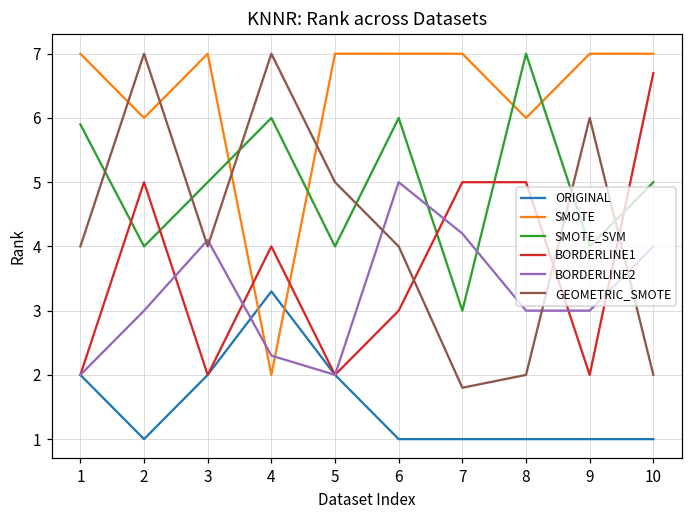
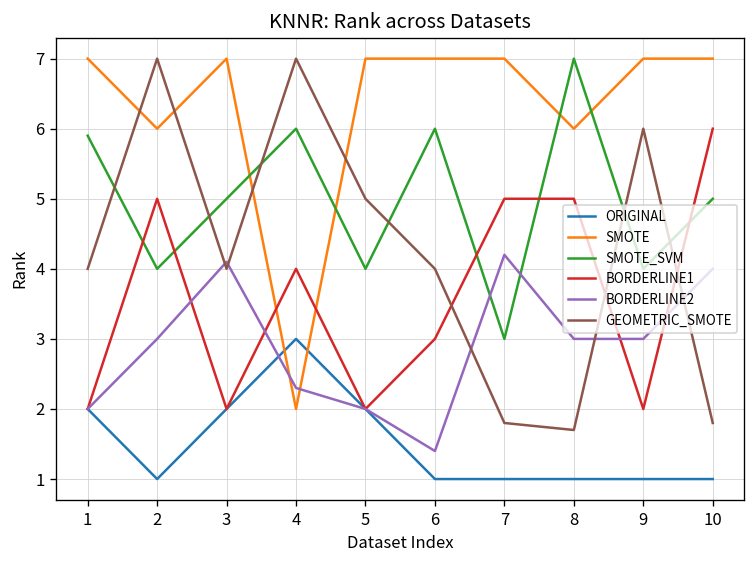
  {
    "ORIGINAL": {
      "2": 1.0,
-     "4": 3.3,
+     "4": 3.0,
      "6": 1.0,
      "7": 1.0,
      "8": 1.0,
      "9": 1.0,
      "10": 1.0
    },
    "SMOTE": {
      "1": 7.0,
      "2": 6.0,
      "3": 7.0,
      "4": 2.0,
      "5": 7.0,
      "6": 7.0,
      "7": 7.0,
      "8": 6.0,
      "9": 7.0,
      "10": 7.0
    },
    "SMOTE_SVM": {
      "1": 5.9,
      "2": 4.0,
      "3": 5.0,
      "4": 6.0,
      "5": 4.0,
      "6": 6.0,
      "7": 3.0,
      "8": 7.0,
      "10": 5.0
    },
    "BORDERLINE1": {
      "2": 5.0,
      "4": 4.0,
      "6": 3.0,
      "7": 5.0,
      "8": 5.0,
      "9": 2.0,
-     "10": 6.7
+     "10": 6.0
    },
    "BORDERLINE2": {
      "2": 3.0,
      "3": 4.1,
      "4": 2.3,
-     "6": 5.0,
+     "6": 1.4,
      "7": 4.2,
      "8": 3.0,
      "9": 3.0
    },
    "GEOMETRIC_SMOTE": {
      "1": 4.0,
      "2": 7.0,
      "3": 4.0,
      "4": 7.0,
      "5": 5.0,
      "6": 4.0,
      "7": 1.8,
-     "8": 2.0,
+     "8": 1.7,
      "9": 6.0,
-     "10": 2.0
+     "10": 1.8
    }
  }
